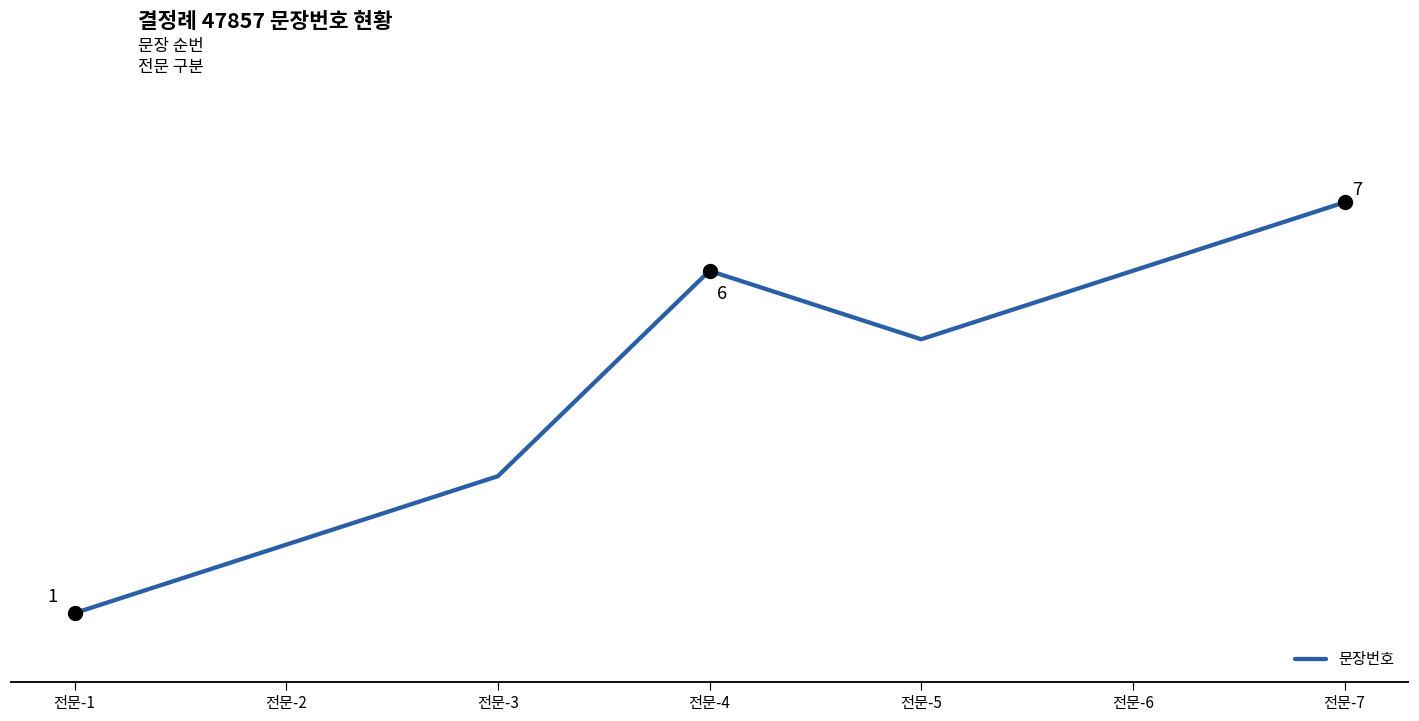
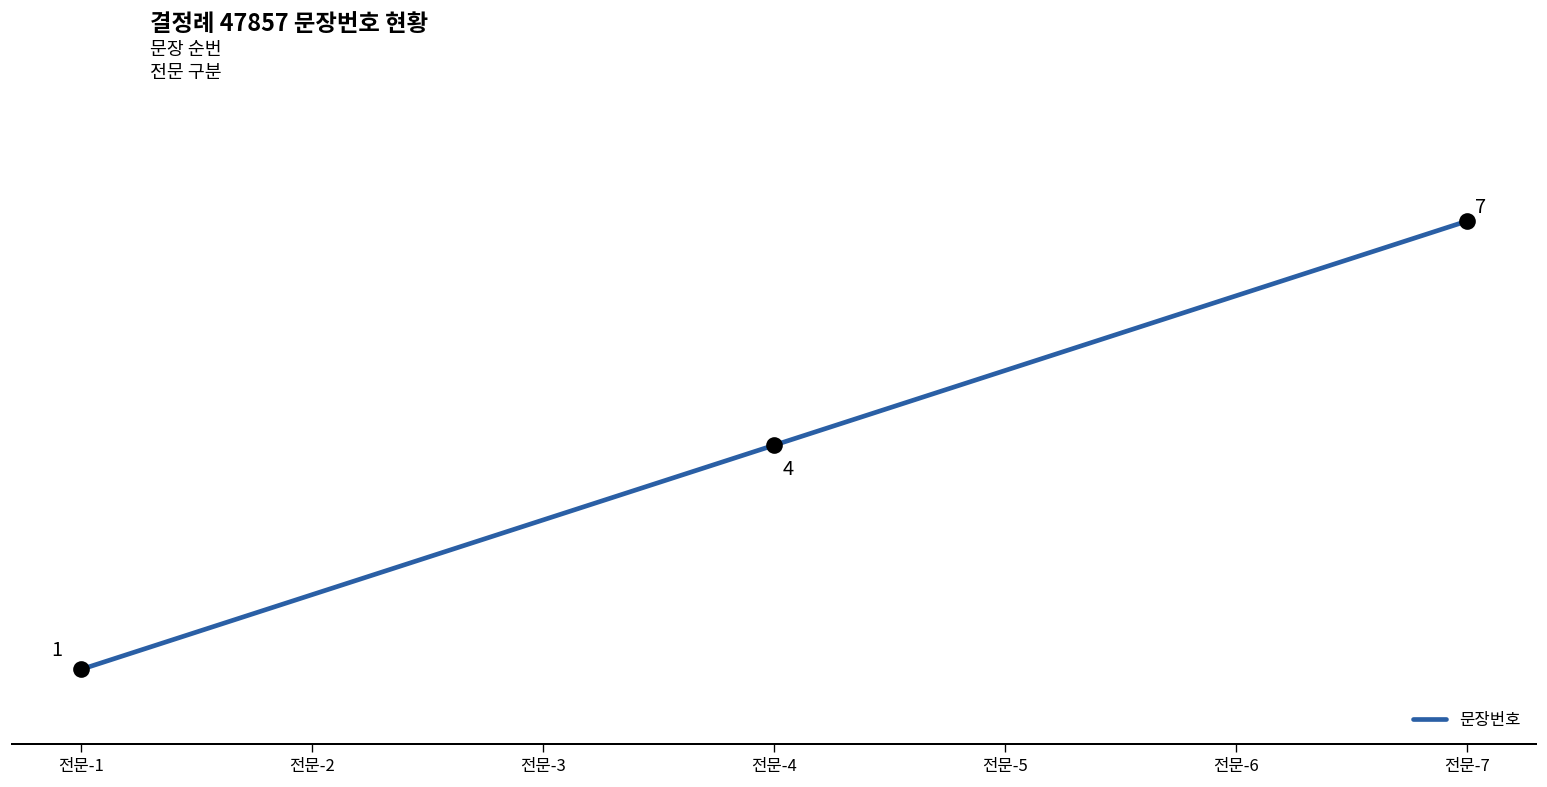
  {
    "문장번호": {
-     "전문-4": 6
+     "전문-4": 4
    }
  }
